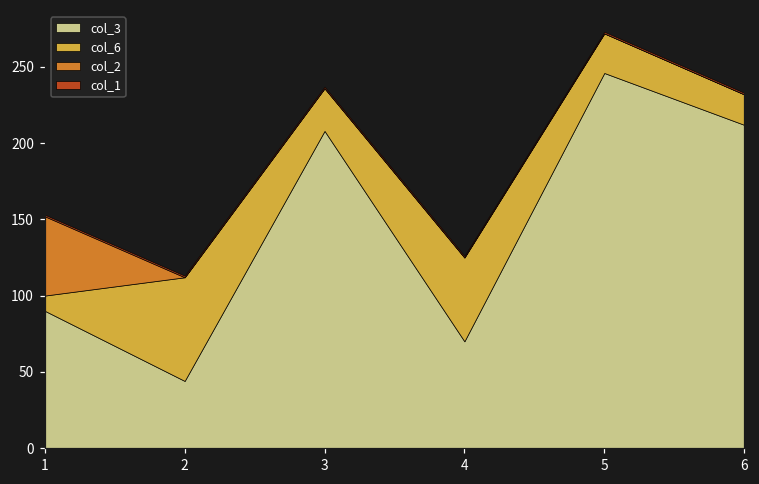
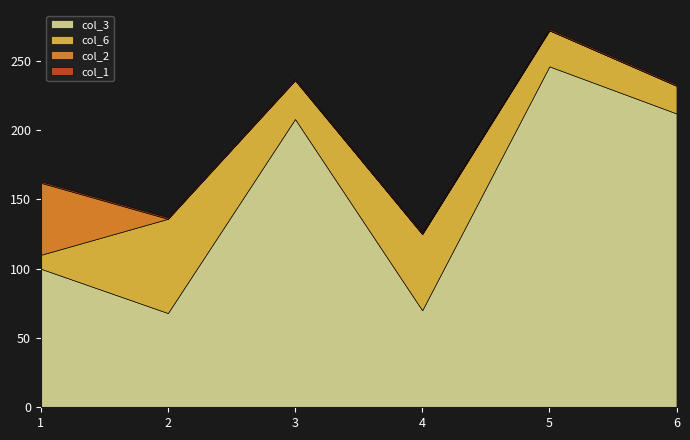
  {
    "col_3": {
-     "1": 90,
-     "2": 44,
+     "1": 100,
+     "2": 68,
      "3": 208,
      "4": 70,
      "5": 246,
      "6": 212
    }
  }
